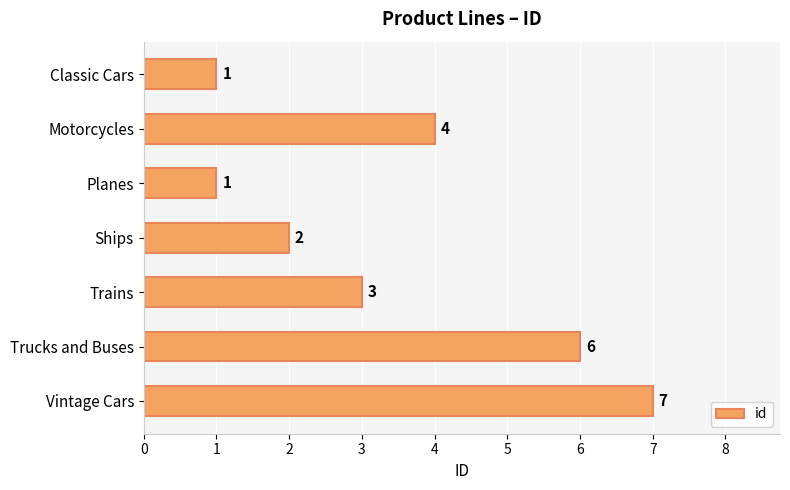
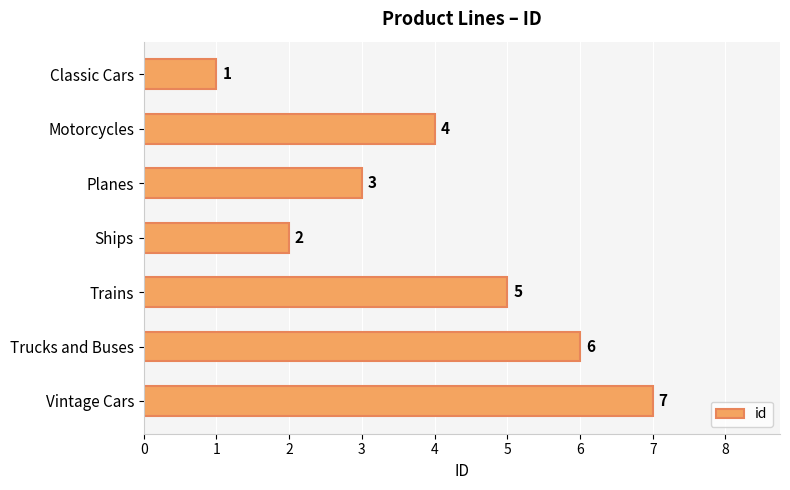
  {
    "Classic Cars": 1,
    "Motorcycles": 4,
-   "Planes": 1,
+   "Planes": 3,
    "Ships": 2,
-   "Trains": 3,
+   "Trains": 5,
    "Trucks and Buses": 6,
    "Vintage Cars": 7
  }
